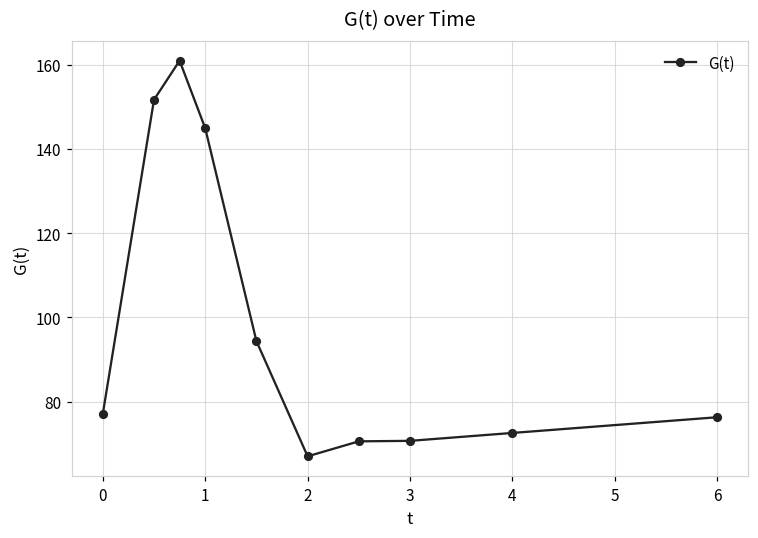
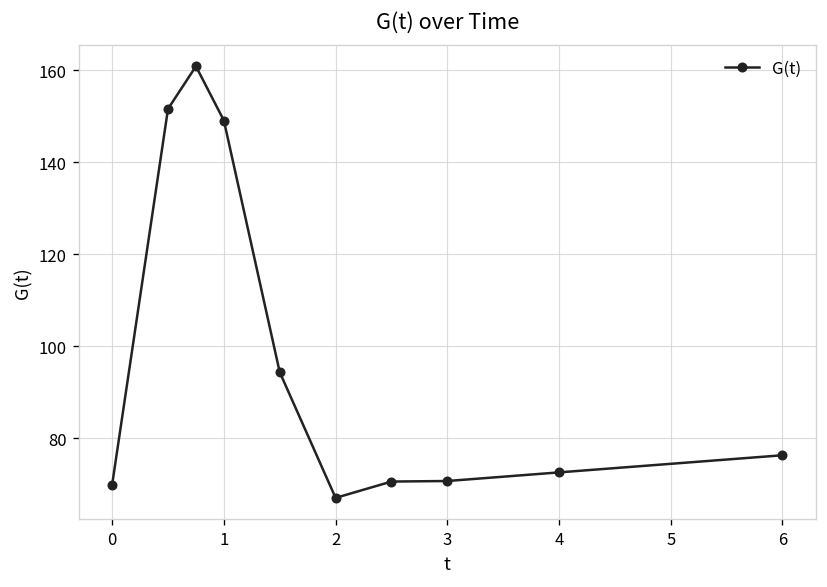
  {
-   "0": 77,
-   "1": 145,
+   "0": 70,
+   "1": 149,
    "2": 67,
    "3": 71,
    "4": 73,
    "6": 76
  }
